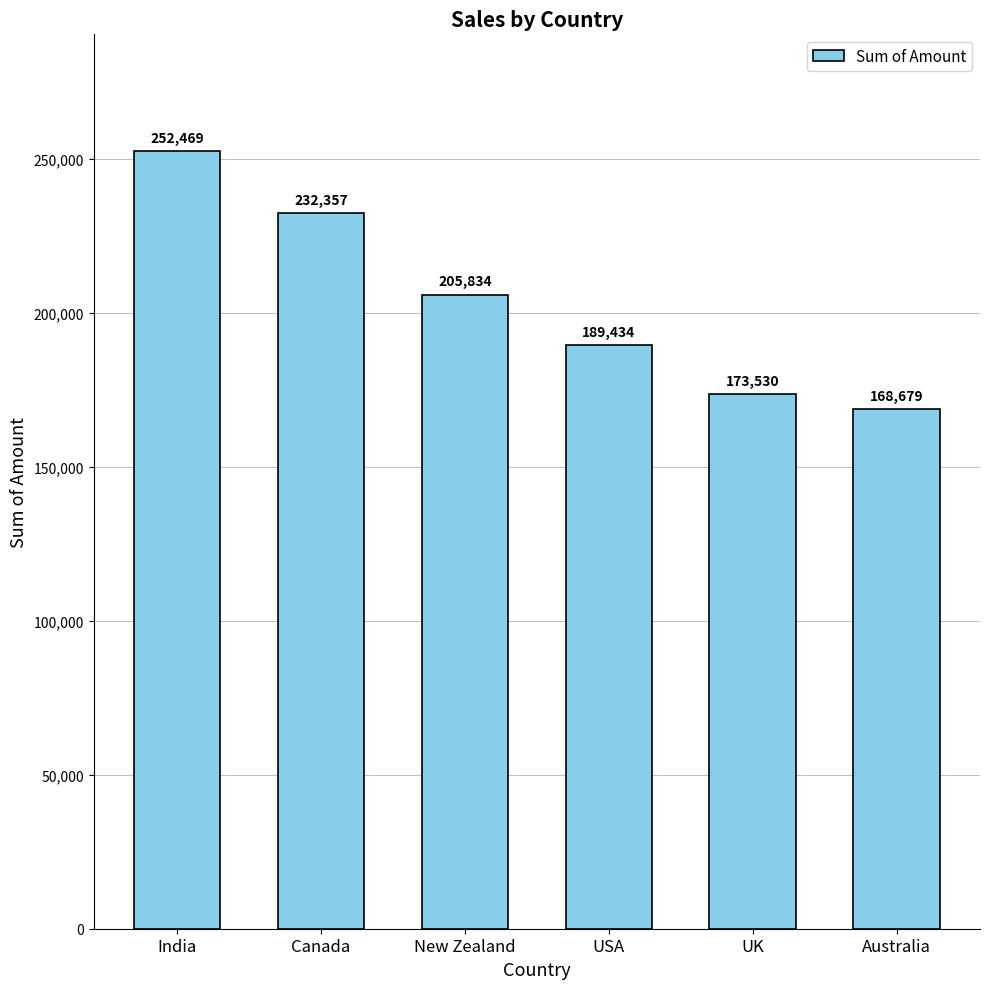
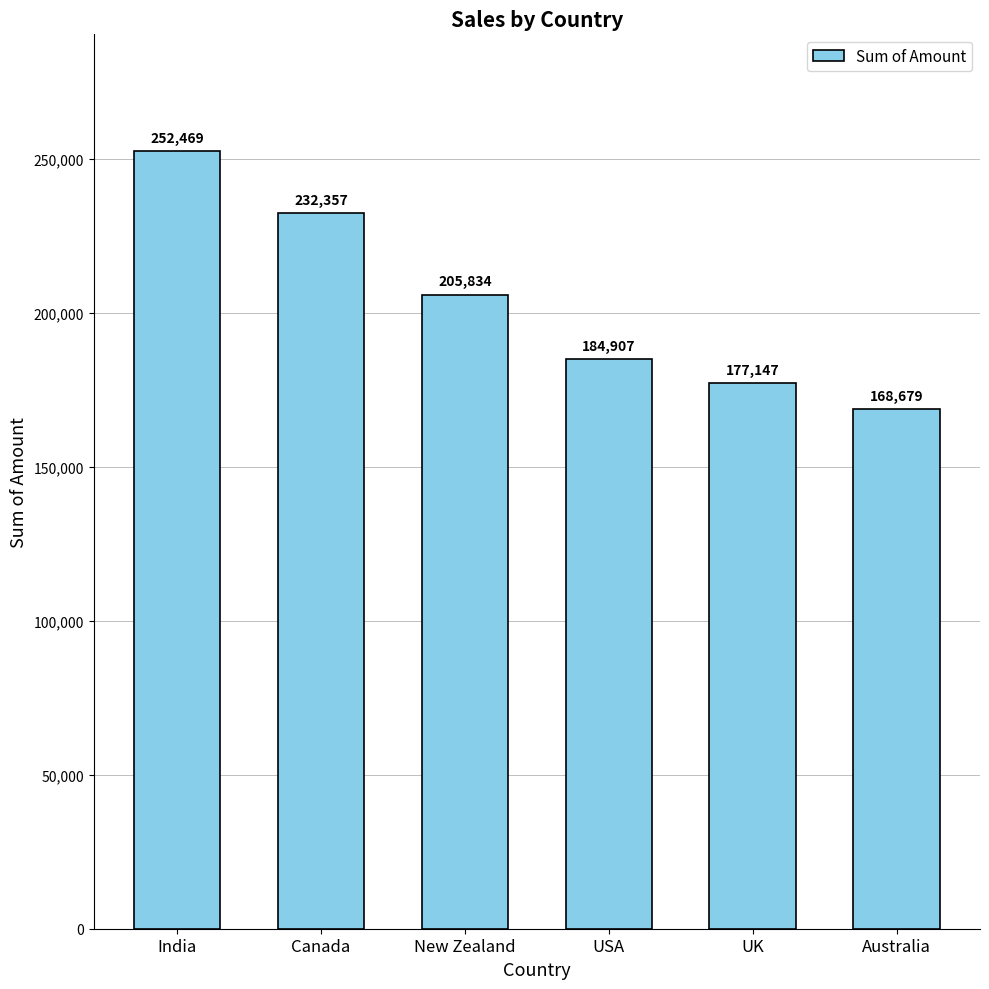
  {
    "India": "252,469",
    "Canada": "232,357",
    "New Zealand": "205,834",
-   "USA": "189,434",
-   "UK": "173,530",
+   "USA": "184,907",
+   "UK": "177,147",
    "Australia": "168,679"
  }
